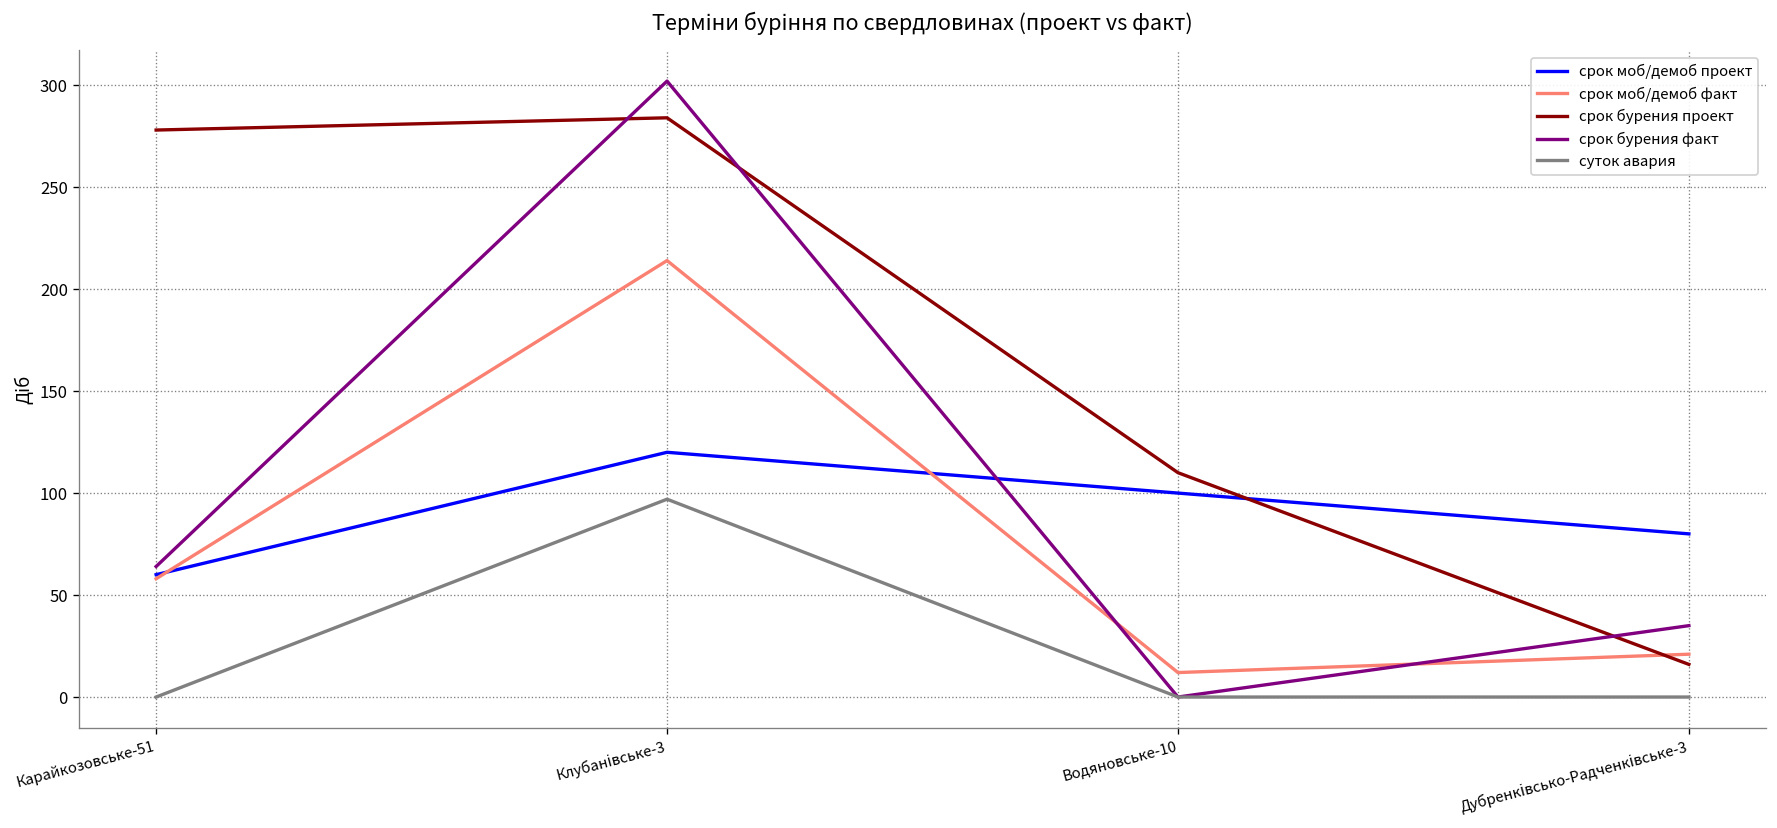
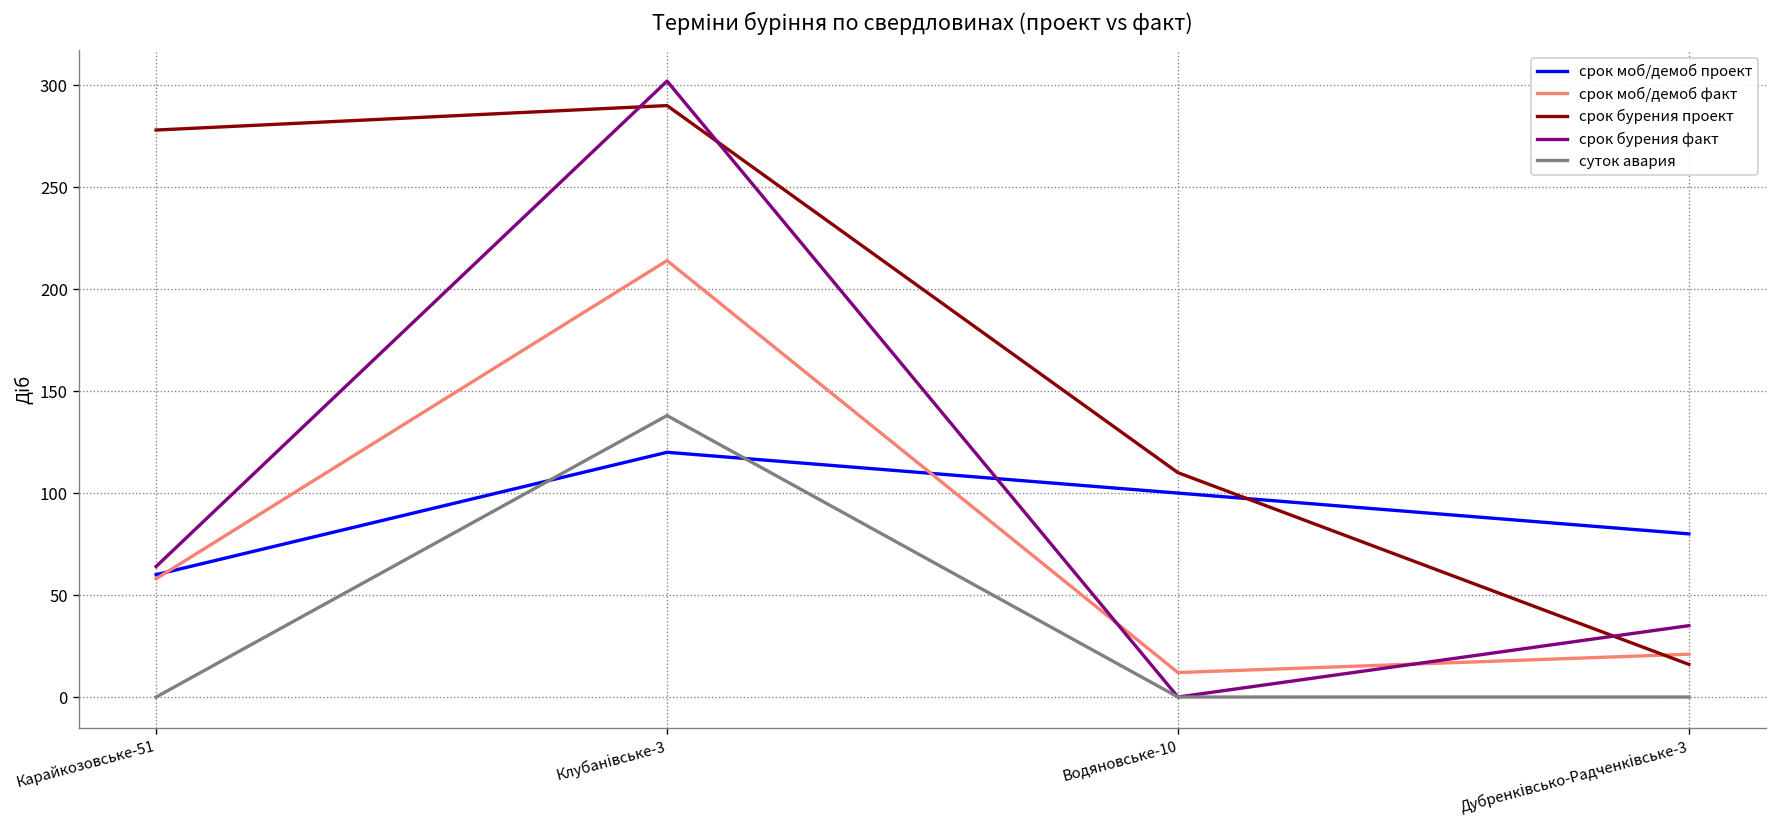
  {
    "срок моб/демоб проект": {
      "Карайкозовське-51": 60,
      "Клубанівське-3": 120,
      "Водяновське-10": 100,
      "Дубренківсько-Радченківське-3": 80
    },
    "срок моб/демоб факт": {
      "Карайкозовське-51": 58,
      "Клубанівське-3": 214,
      "Водяновське-10": 12,
      "Дубренківсько-Радченківське-3": 21
    },
    "срок бурения проект": {
      "Карайкозовське-51": 278,
-     "Клубанівське-3": 284,
+     "Клубанівське-3": 290,
      "Водяновське-10": 110,
      "Дубренківсько-Радченківське-3": 16
    },
    "срок бурения факт": {
      "Карайкозовське-51": 64,
      "Клубанівське-3": 302,
      "Дубренківсько-Радченківське-3": 35
    },
    "суток авария": {
      "Карайкозовське-51": 0,
-     "Клубанівське-3": 97,
+     "Клубанівське-3": 138,
      "Дубренківсько-Радченківське-3": 0
    }
  }
